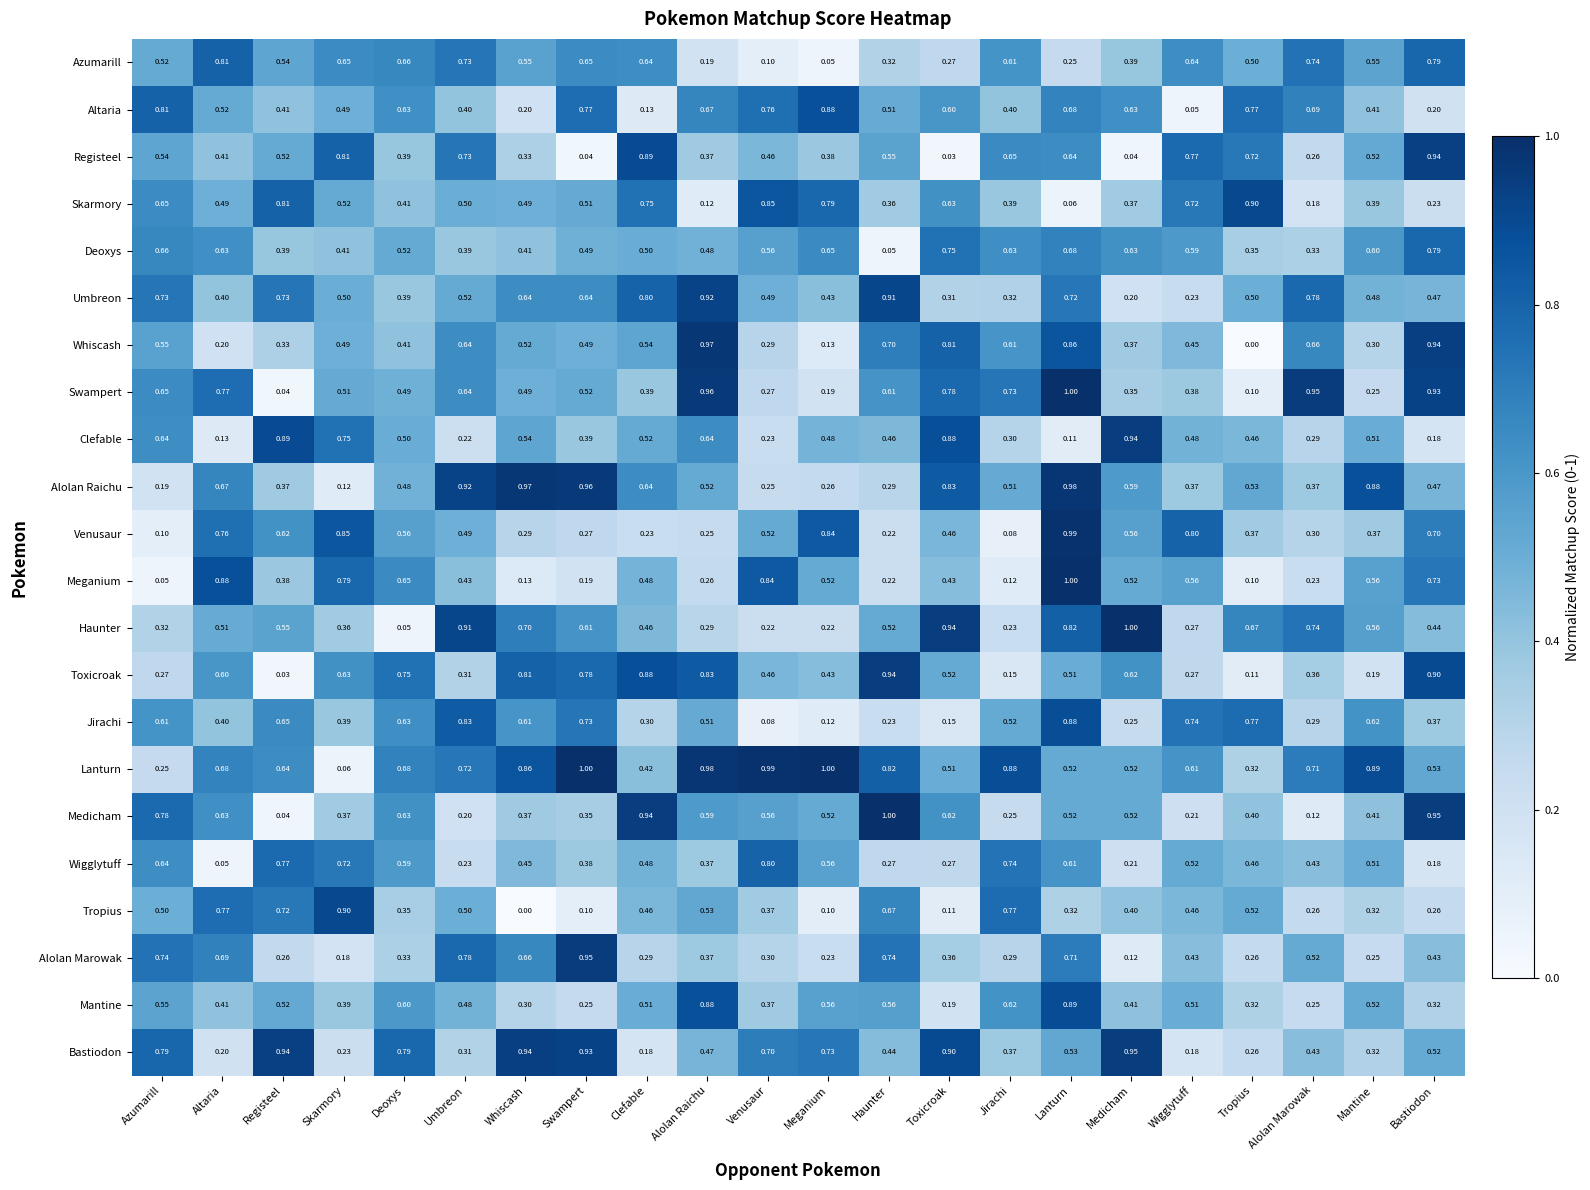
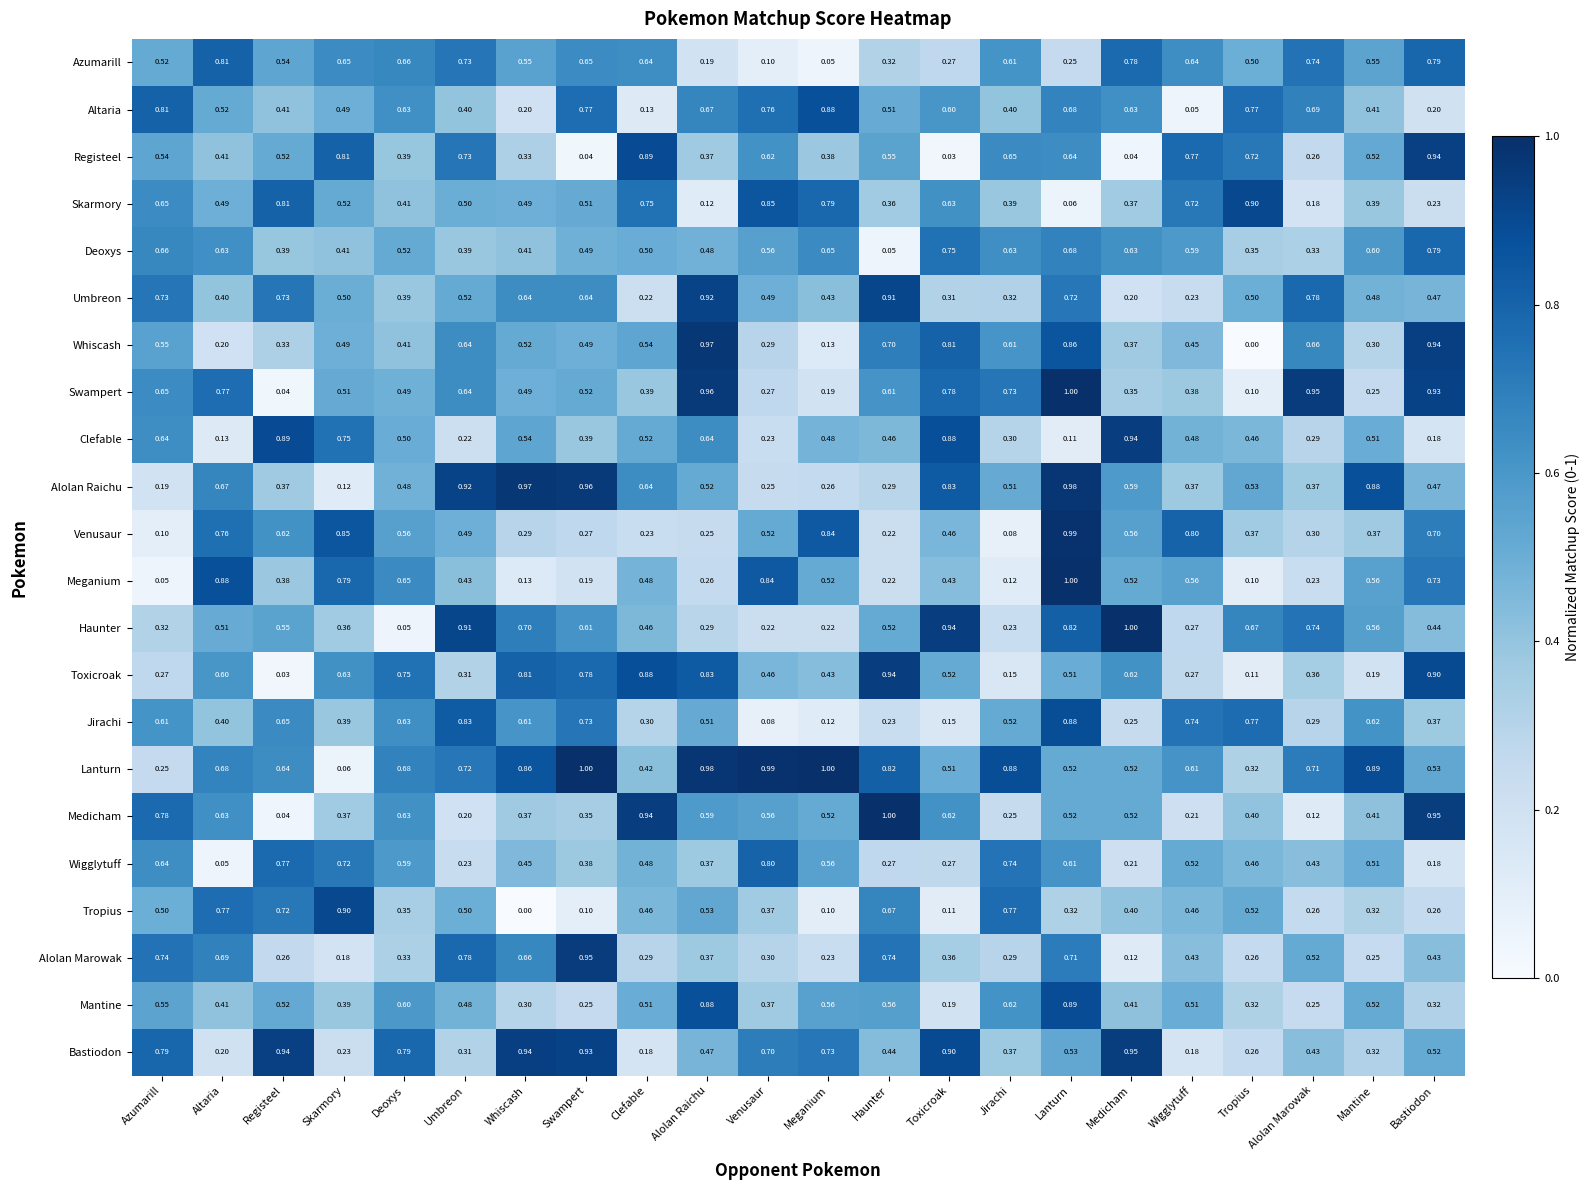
  {
    "Azumarill": {
      "Azumarill": 0.52,
      "Altaria": 0.81,
      "Registeel": 0.54,
      "Skarmory": 0.65,
      "Deoxys": 0.66,
      "Umbreon": 0.73,
      "Whiscash": 0.55,
      "Swampert": 0.65,
      "Clefable": 0.64,
      "Alolan Raichu": 0.19,
      "Venusaur": 0.10,
      "Meganium": 0.05,
      "Haunter": 0.32,
      "Toxicroak": 0.27,
      "Jirachi": 0.61,
      "Lanturn": 0.25,
-     "Medicham": 0.39,
+     "Medicham": 0.78,
      "Wigglytuff": 0.64,
      "Tropius": 0.50,
      "Alolan Marowak": 0.74,
      "Mantine": 0.55,
      "Bastiodon": 0.79
    },
    "Registeel": {
      "Azumarill": 0.54,
      "Altaria": 0.41,
      "Registeel": 0.52,
      "Skarmory": 0.81,
      "Deoxys": 0.39,
      "Umbreon": 0.73,
      "Whiscash": 0.33,
      "Swampert": 0.04,
      "Clefable": 0.89,
      "Alolan Raichu": 0.37,
-     "Venusaur": 0.46,
+     "Venusaur": 0.62,
      "Meganium": 0.38,
      "Haunter": 0.55,
      "Toxicroak": 0.03,
      "Jirachi": 0.65,
      "Lanturn": 0.64,
      "Medicham": 0.04,
      "Wigglytuff": 0.77,
      "Tropius": 0.72,
      "Alolan Marowak": 0.26,
      "Mantine": 0.52,
      "Bastiodon": 0.94
    },
    "Umbreon": {
      "Azumarill": 0.73,
      "Altaria": 0.40,
      "Registeel": 0.73,
      "Skarmory": 0.50,
      "Deoxys": 0.39,
      "Umbreon": 0.52,
      "Whiscash": 0.64,
      "Swampert": 0.64,
-     "Clefable": 0.80,
+     "Clefable": 0.22,
      "Alolan Raichu": 0.92,
      "Venusaur": 0.49,
      "Meganium": 0.43,
      "Haunter": 0.91,
      "Toxicroak": 0.31,
      "Jirachi": 0.32,
      "Lanturn": 0.72,
      "Medicham": 0.20,
      "Wigglytuff": 0.23,
      "Tropius": 0.50,
      "Alolan Marowak": 0.78,
      "Mantine": 0.48,
      "Bastiodon": 0.47
    }
  }
